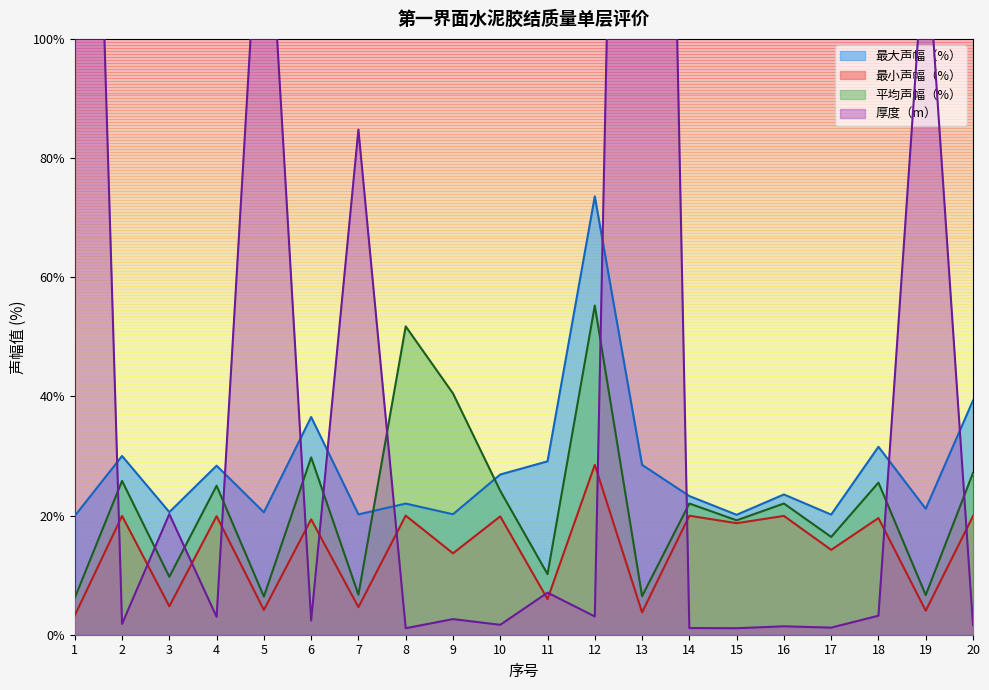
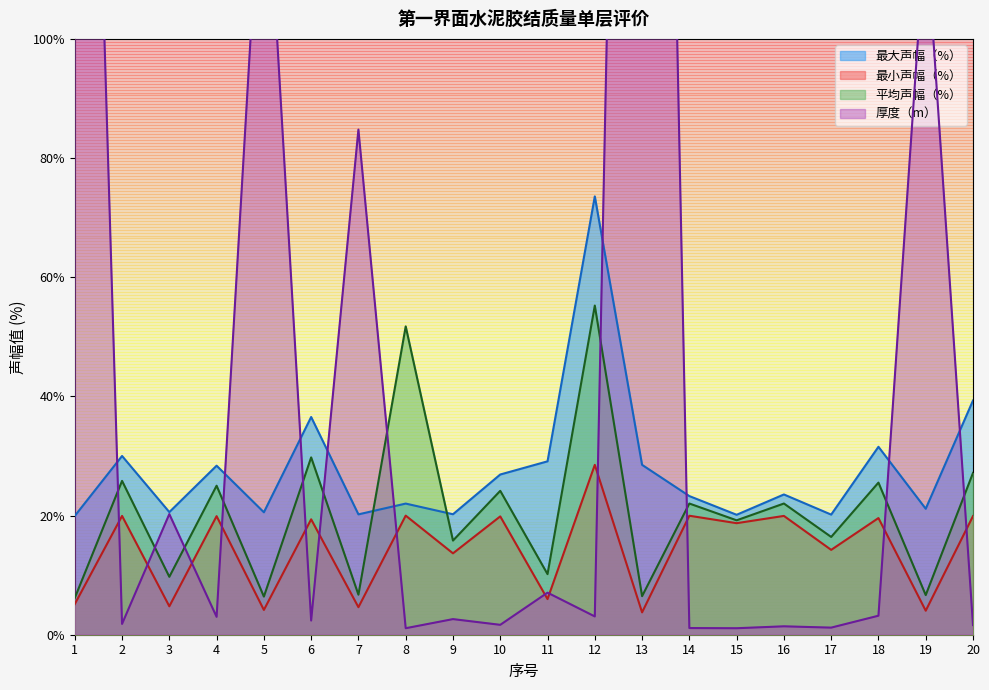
  {
    "最大声幅（%）": {
      "1": "20%",
      "2": "30%",
      "4": "28%",
      "5": "21%",
      "6": "37%",
      "7": "20%",
      "8": "22%",
      "9": "20%",
      "10": "27%",
      "11": "29%",
      "12": "74%",
      "13": "29%",
      "14": "23%",
      "15": "20%",
      "16": "24%",
      "17": "20%",
      "18": "32%",
      "19": "21%",
      "20": "39%"
    },
    "最小声幅（%）": {
-     "1": "3%",
+     "1": "5%",
      "2": "20%",
      "3": "5%",
      "4": "20%",
      "5": "4%",
      "6": "19%",
      "7": "5%",
      "8": "20%",
      "9": "14%",
      "10": "20%",
      "11": "6%",
      "12": "29%",
      "13": "4%",
      "14": "20%",
      "15": "19%",
      "16": "20%",
      "17": "14%",
      "18": "20%",
      "19": "4%",
      "20": "20%"
    },
    "平均声幅（%）": {
      "1": "6%",
      "2": "26%",
      "3": "10%",
      "4": "25%",
      "5": "6%",
      "6": "30%",
      "7": "7%",
      "8": "52%",
-     "9": "41%",
+     "9": "16%",
      "10": "24%",
      "11": "10%",
      "12": "55%",
      "13": "6%",
      "14": "22%",
      "15": "19%",
      "16": "22%",
      "17": "16%",
      "18": "26%",
      "19": "7%",
      "20": "27%"
    },
    "厚度（m）": {
      "2": "2%",
      "4": "3%",
      "6": "2%",
      "7": "85%",
      "8": "1%",
      "9": "3%",
      "10": "2%",
      "11": "7%",
      "12": "3%",
      "14": "1%",
      "15": "1%",
      "16": "1%",
      "17": "1%",
      "18": "3%",
      "20": "2%"
    }
  }
